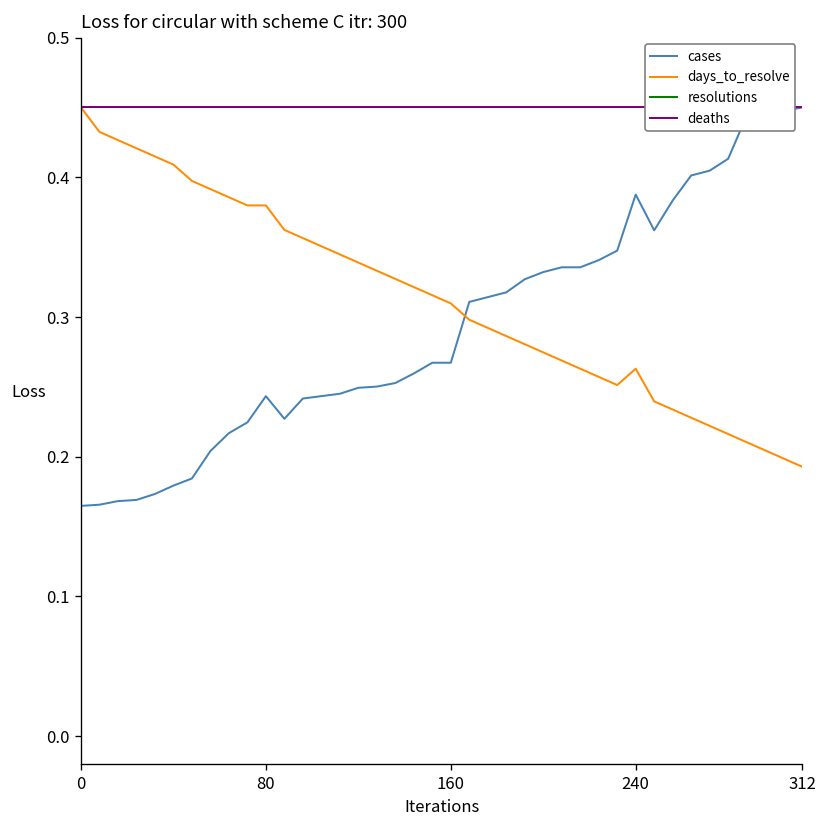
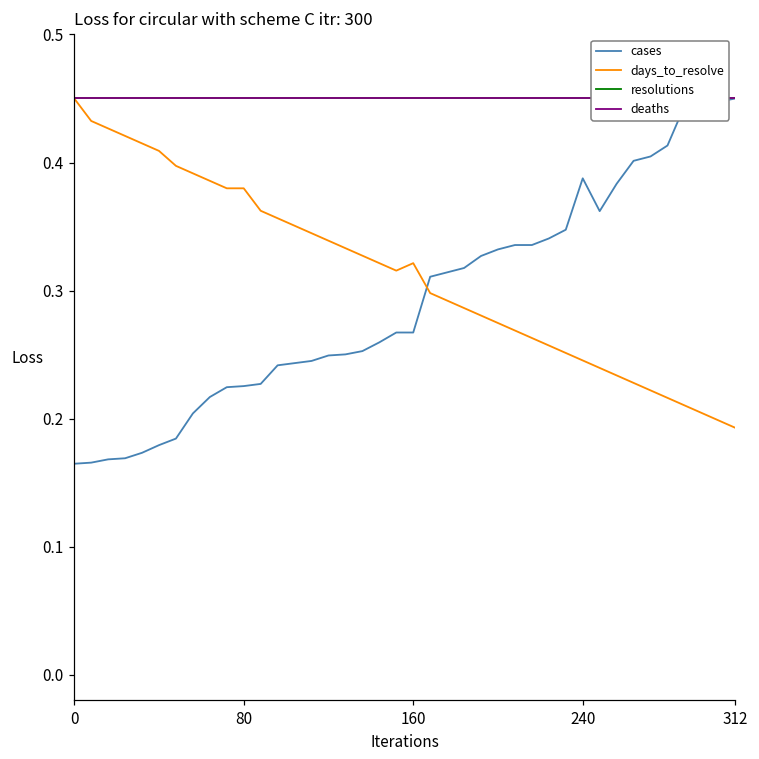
  {
    "cases": {
      "0": 0.165,
-     "80": 0.243,
+     "80": 0.225,
      "160": 0.267,
      "240": 0.388
    },
    "days_to_resolve": {
      "80": 0.380,
-     "160": 0.310,
-     "240": 0.263,
+     "160": 0.321,
+     "240": 0.245,
      "312": 0.193
    },
    "deaths": {
      "80": 0.450,
      "160": 0.450,
      "240": 0.450
    }
  }
